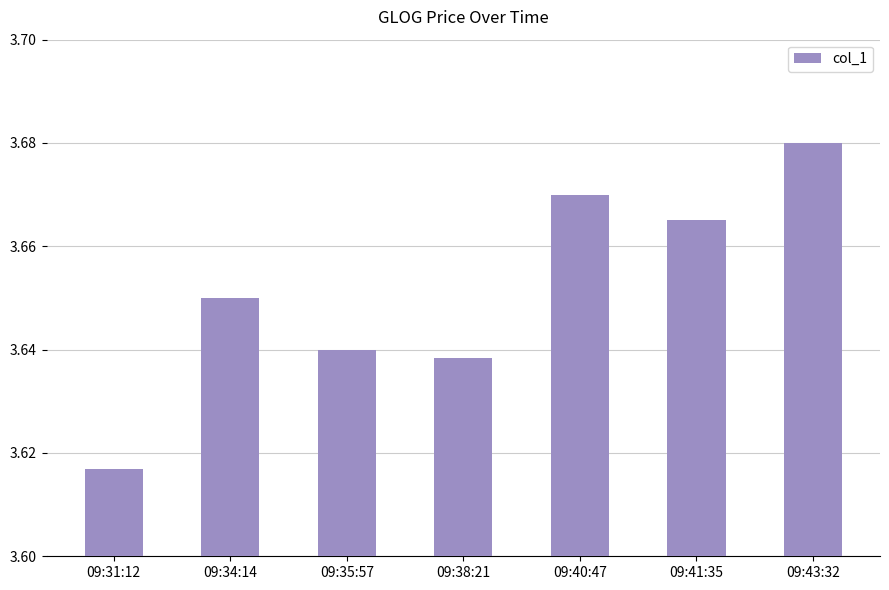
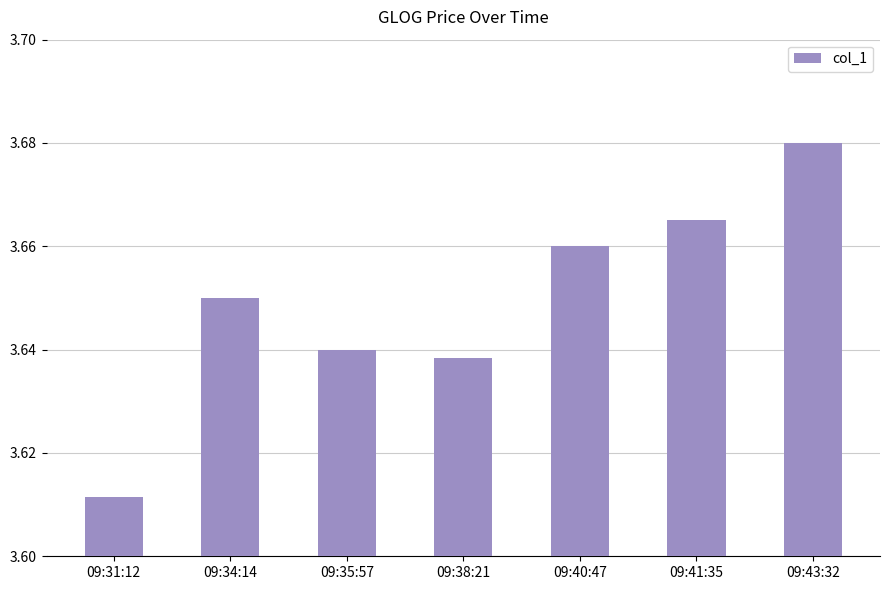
  {
-   "09:31:12": 3.617,
+   "09:31:12": 3.611,
    "09:34:14": 3.650,
    "09:35:57": 3.640,
    "09:38:21": 3.638,
-   "09:40:47": 3.67,
+   "09:40:47": 3.66,
    "09:41:35": 3.665,
    "09:43:32": 3.680
  }
